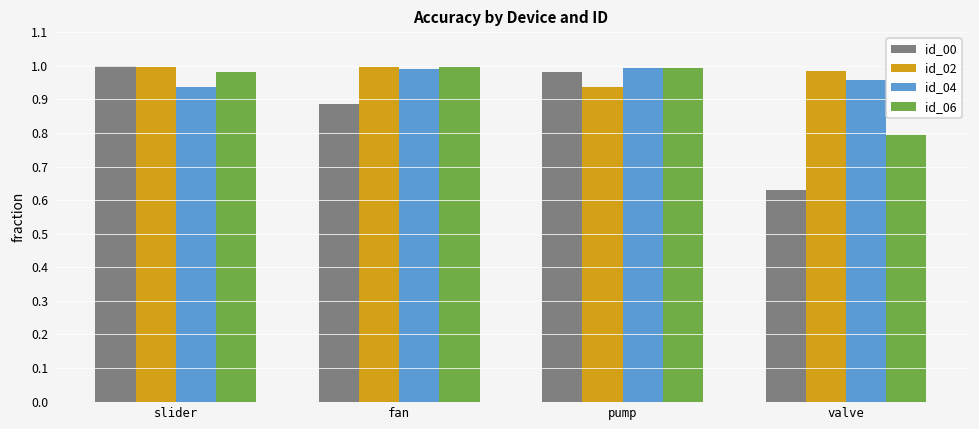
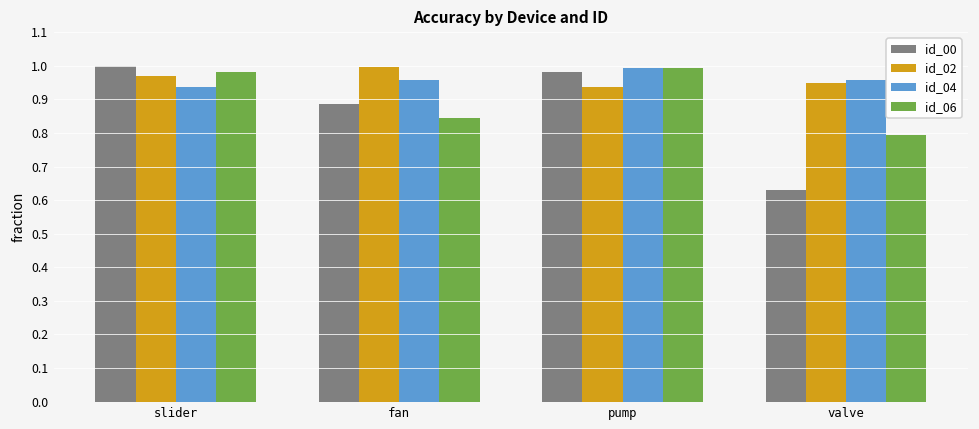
  {
    "id_00": {
      "slider": 1.00,
      "fan": 0.89,
      "pump": 0.98,
      "valve": 0.63
    },
    "id_02": {
-     "slider": 1.00,
+     "slider": 0.97,
      "fan": 1.00,
      "pump": 0.94,
-     "valve": 0.98
+     "valve": 0.95
    },
    "id_04": {
      "slider": 0.94,
-     "fan": 0.99,
+     "fan": 0.96,
      "pump": 0.99,
      "valve": 0.96
    },
    "id_06": {
      "slider": 0.98,
-     "fan": 1.00,
+     "fan": 0.84,
      "pump": 0.99,
      "valve": 0.79
    }
  }
